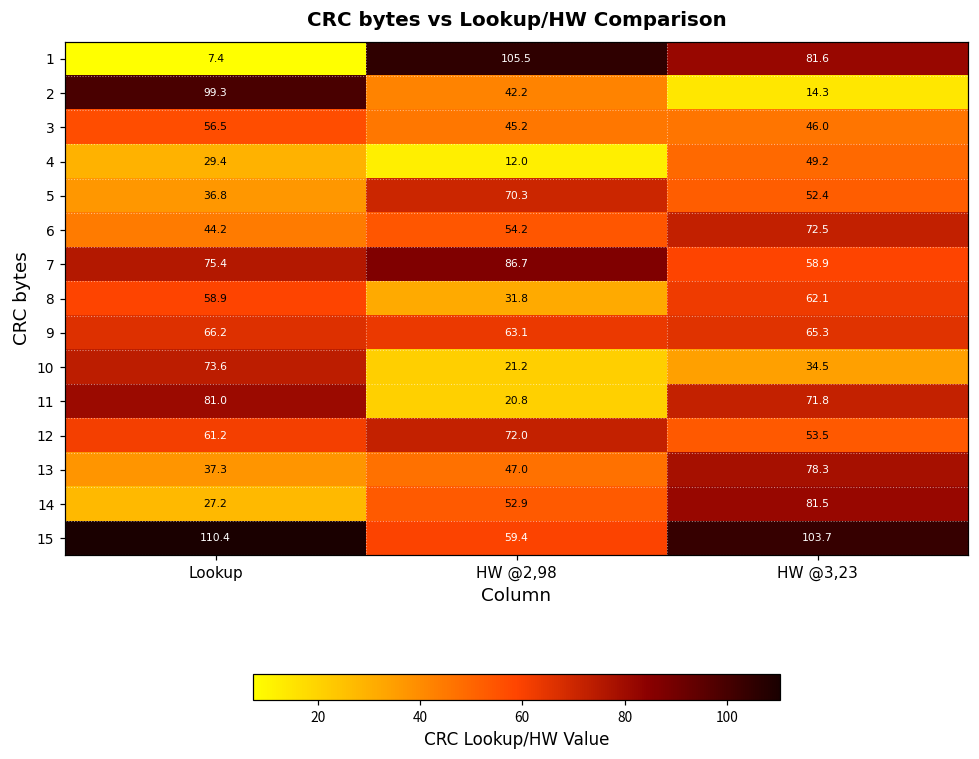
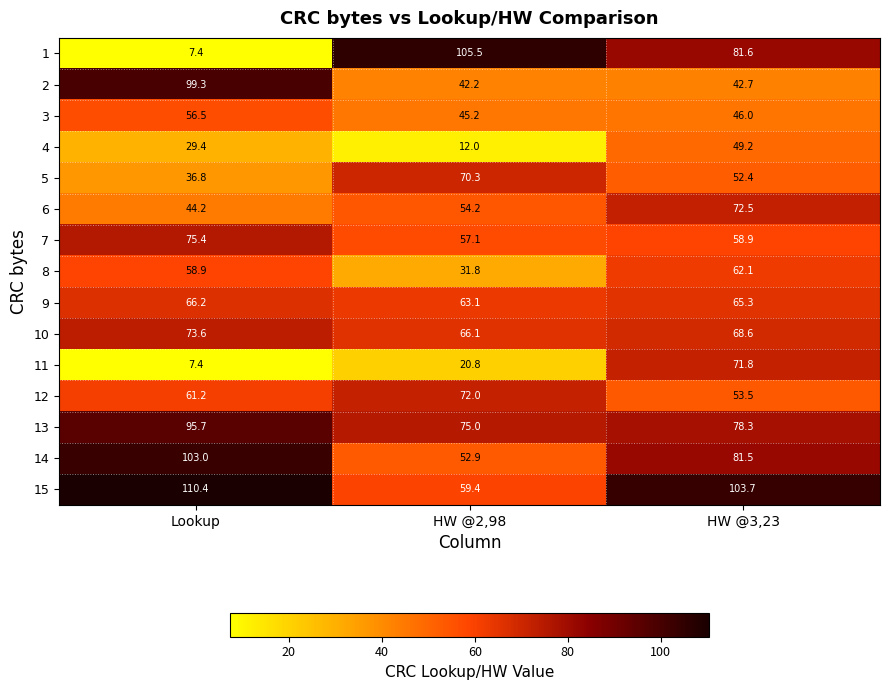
  {
    "1": {
      "Lookup": 7.4,
      "HW @2,98": 105.5,
      "HW @3,23": 81.6
    },
    "2": {
      "Lookup": 99.3,
      "HW @2,98": 42.2,
-     "HW @3,23": 14.3
+     "HW @3,23": 42.7
    },
    "3": {
      "Lookup": 56.5,
      "HW @2,98": 45.2,
      "HW @3,23": 46.0
    },
    "4": {
      "Lookup": 29.4,
      "HW @2,98": 12.0,
      "HW @3,23": 49.2
    },
    "5": {
      "Lookup": 36.8,
      "HW @2,98": 70.3,
      "HW @3,23": 52.4
    },
    "6": {
      "Lookup": 44.2,
      "HW @2,98": 54.2,
      "HW @3,23": 72.5
    },
    "7": {
      "Lookup": 75.4,
-     "HW @2,98": 86.7,
+     "HW @2,98": 57.1,
      "HW @3,23": 58.9
    },
    "8": {
      "Lookup": 58.9,
      "HW @2,98": 31.8,
      "HW @3,23": 62.1
    },
    "9": {
      "Lookup": 66.2,
      "HW @2,98": 63.1,
      "HW @3,23": 65.3
    },
    "10": {
      "Lookup": 73.6,
-     "HW @2,98": 21.2,
-     "HW @3,23": 34.5
+     "HW @2,98": 66.1,
+     "HW @3,23": 68.6
    },
    "11": {
-     "Lookup": 81.0,
+     "Lookup": 7.4,
      "HW @2,98": 20.8,
      "HW @3,23": 71.8
    },
    "12": {
      "Lookup": 61.2,
      "HW @2,98": 72.0,
      "HW @3,23": 53.5
    },
    "13": {
-     "Lookup": 37.3,
-     "HW @2,98": 47.0,
+     "Lookup": 95.7,
+     "HW @2,98": 75.0,
      "HW @3,23": 78.3
    },
    "14": {
-     "Lookup": 27.2,
+     "Lookup": 103.0,
      "HW @2,98": 52.9,
      "HW @3,23": 81.5
    },
    "15": {
      "Lookup": 110.4,
      "HW @2,98": 59.4,
      "HW @3,23": 103.7
    }
  }
